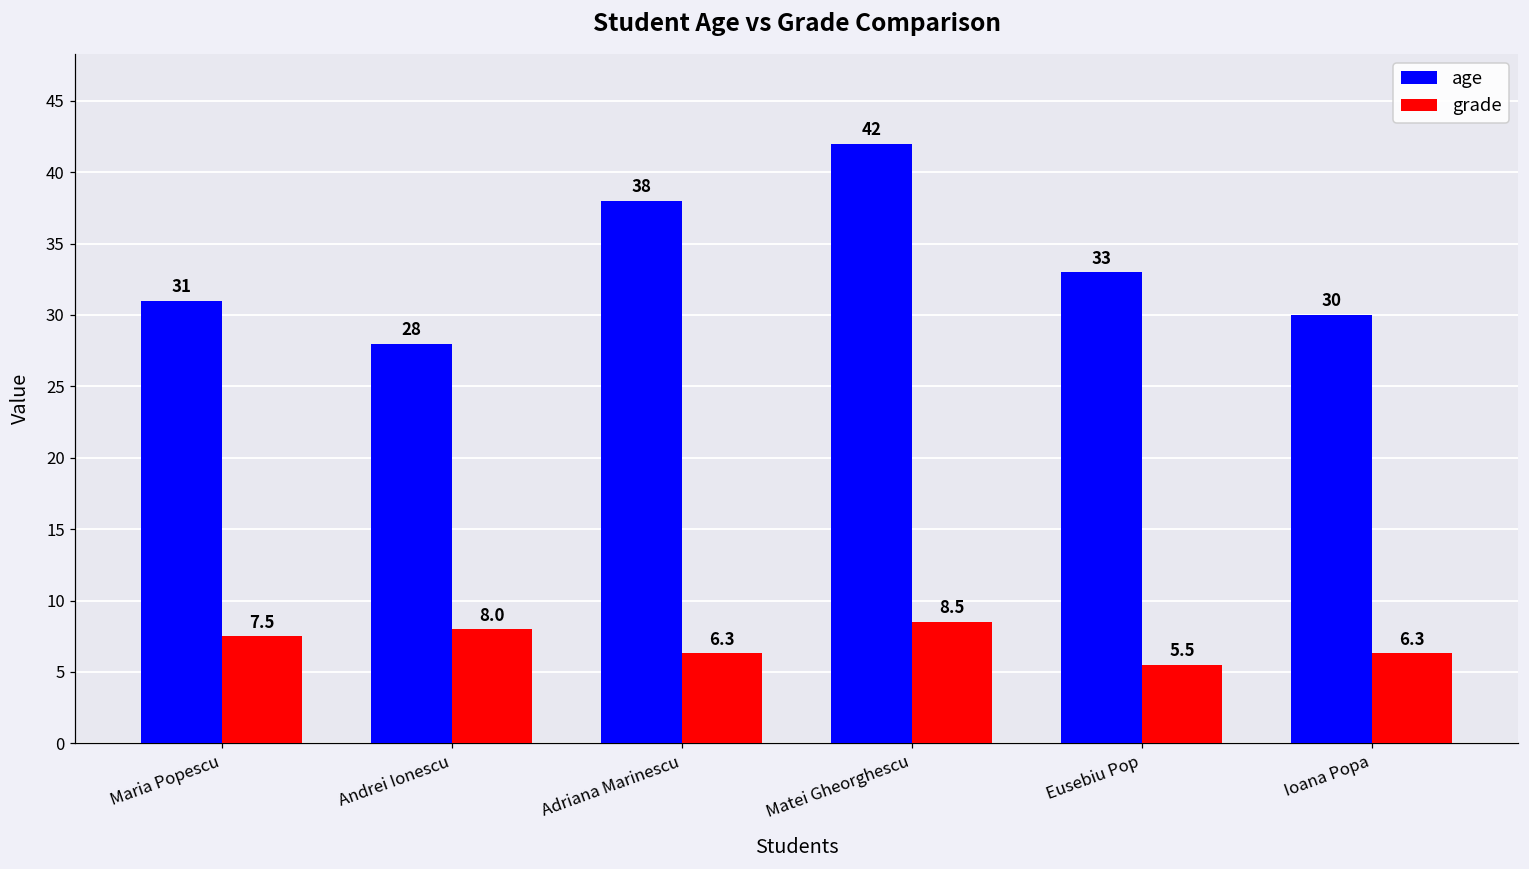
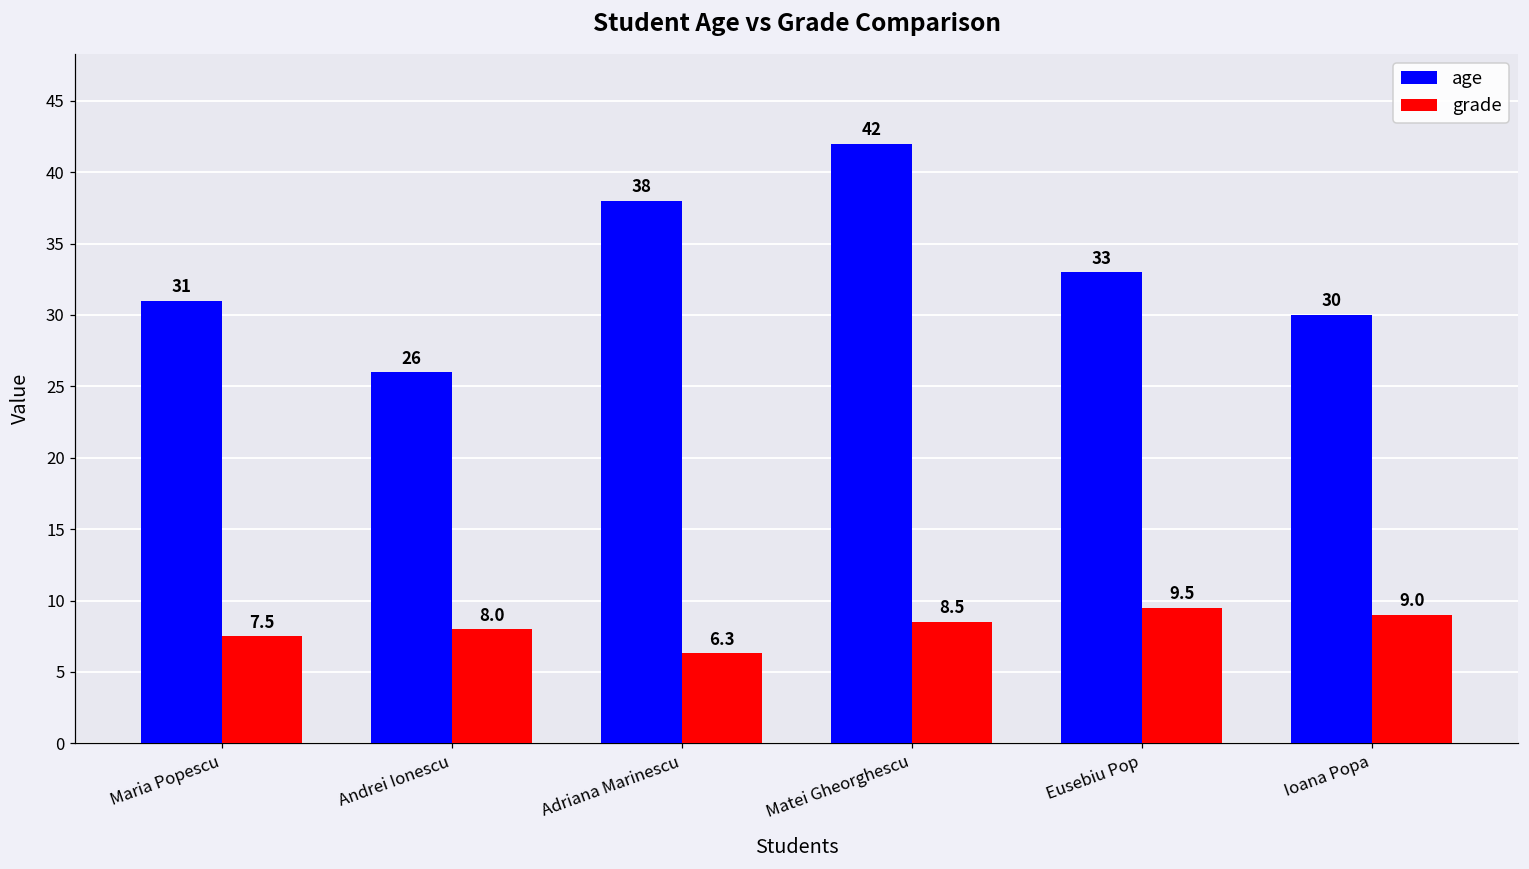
  {
    "age": {
      "Maria Popescu": 31,
-     "Andrei Ionescu": 28,
+     "Andrei Ionescu": 26,
      "Adriana Marinescu": 38,
      "Matei Gheorghescu": 42,
      "Eusebiu Pop": 33,
      "Ioana Popa": 30
    },
    "grade": {
      "Maria Popescu": 7.5,
      "Andrei Ionescu": 8.0,
      "Adriana Marinescu": 6.3,
      "Matei Gheorghescu": 8.5,
-     "Eusebiu Pop": 5.5,
-     "Ioana Popa": 6.3
+     "Eusebiu Pop": 9.5,
+     "Ioana Popa": 9.0
    }
  }
